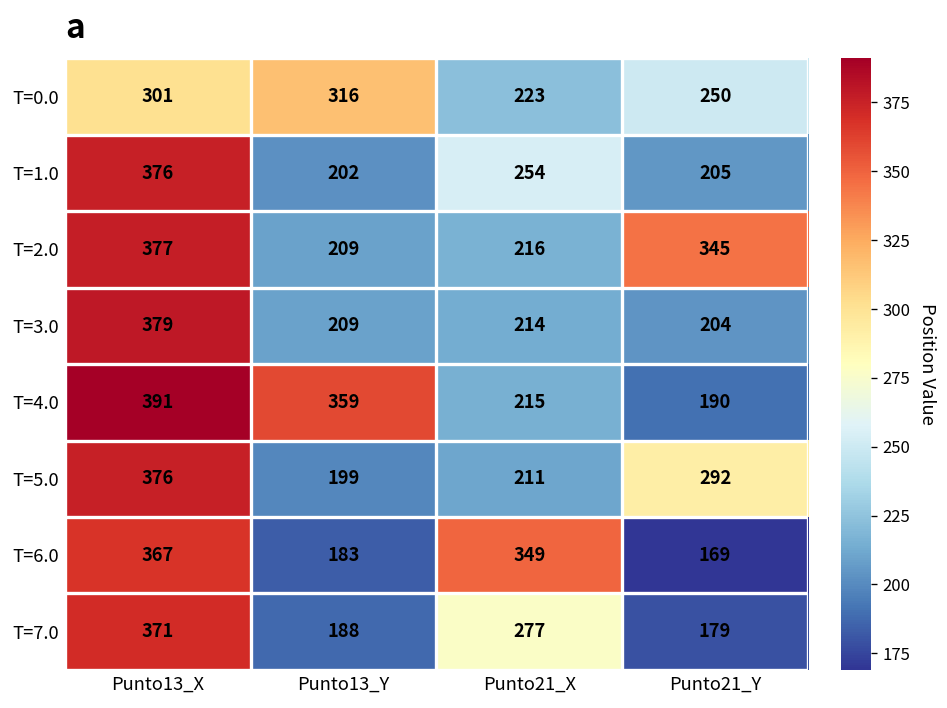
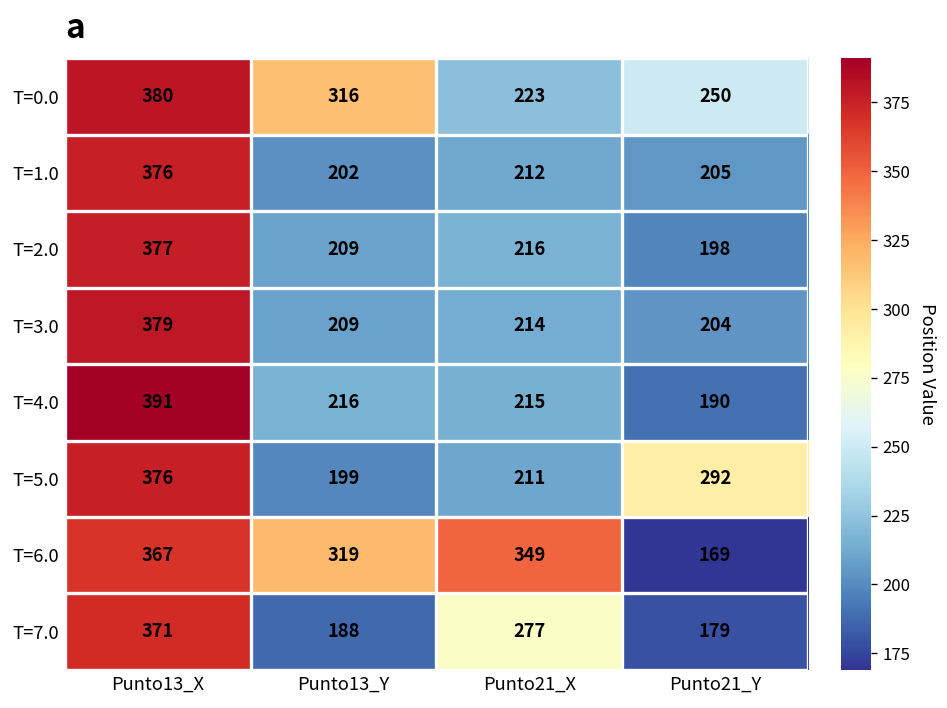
  {
    "T=0.0": {
-     "Punto13_X": 301,
+     "Punto13_X": 380,
      "Punto13_Y": 316,
      "Punto21_X": 223,
      "Punto21_Y": 250
    },
    "T=1.0": {
      "Punto13_X": 376,
      "Punto13_Y": 202,
-     "Punto21_X": 254,
+     "Punto21_X": 212,
      "Punto21_Y": 205
    },
    "T=2.0": {
      "Punto13_X": 377,
      "Punto13_Y": 209,
      "Punto21_X": 216,
-     "Punto21_Y": 345
+     "Punto21_Y": 198
    },
    "T=3.0": {
      "Punto13_X": 379,
      "Punto13_Y": 209,
      "Punto21_X": 214,
      "Punto21_Y": 204
    },
    "T=4.0": {
      "Punto13_X": 391,
-     "Punto13_Y": 359,
+     "Punto13_Y": 216,
      "Punto21_X": 215,
      "Punto21_Y": 190
    },
    "T=5.0": {
      "Punto13_X": 376,
      "Punto13_Y": 199,
      "Punto21_X": 211,
      "Punto21_Y": 292
    },
    "T=6.0": {
      "Punto13_X": 367,
-     "Punto13_Y": 183,
+     "Punto13_Y": 319,
      "Punto21_X": 349,
      "Punto21_Y": 169
    },
    "T=7.0": {
      "Punto13_X": 371,
      "Punto13_Y": 188,
      "Punto21_X": 277,
      "Punto21_Y": 179
    }
  }
